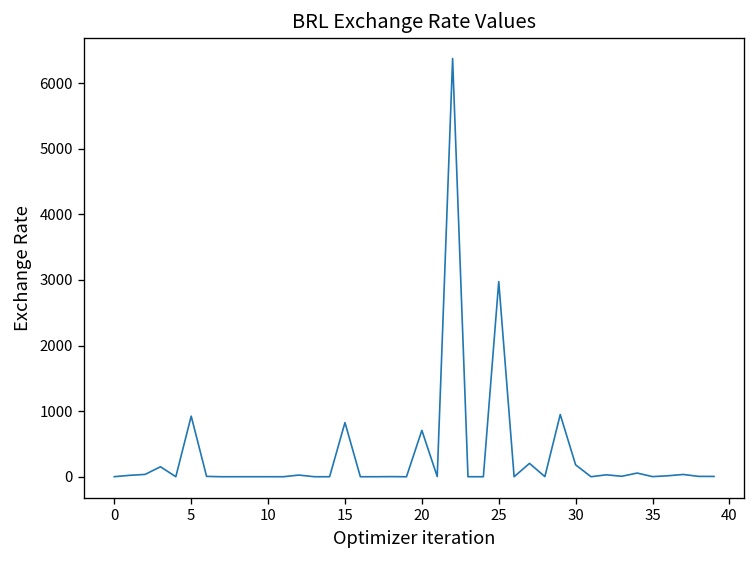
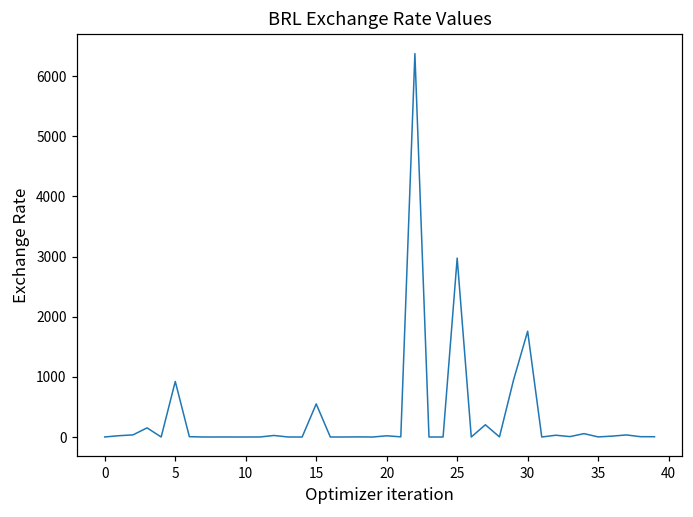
  {
    "0": 0,
    "5": 900,
    "10": 0,
-   "15": 800,
-   "20": 700,
+   "15": 600,
+   "20": 0,
    "25": 3000,
-   "30": 200,
+   "30": 1800,
    "35": 0
  }
